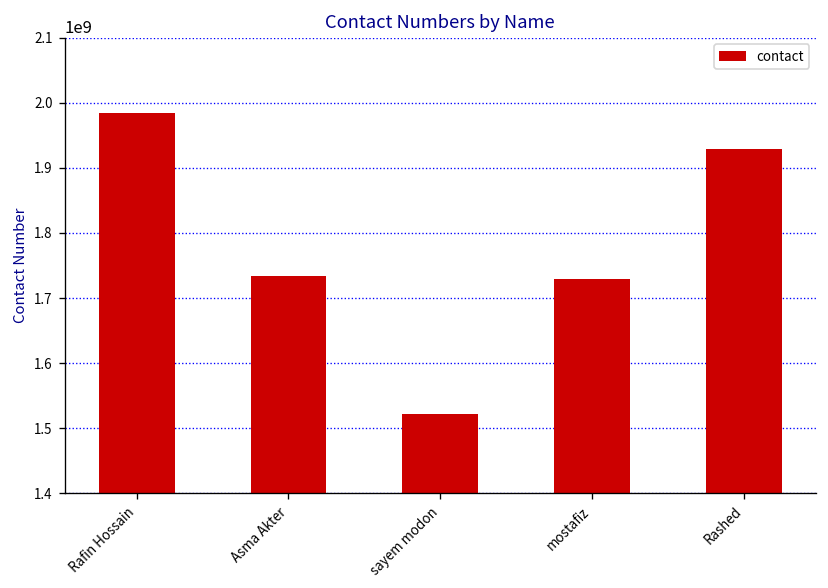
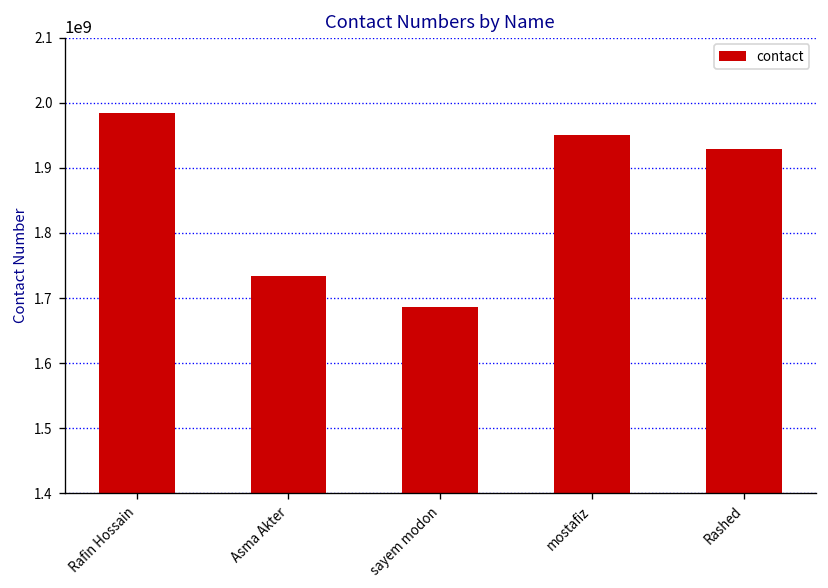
  {
    "Rafin Hossain": 1980000000,
    "Asma Akter": 1730000000,
-   "sayem modon": 1520000000,
-   "mostafiz": 1730000000,
+   "sayem modon": 1690000000,
+   "mostafiz": 1950000000,
    "Rashed": 1930000000
  }
